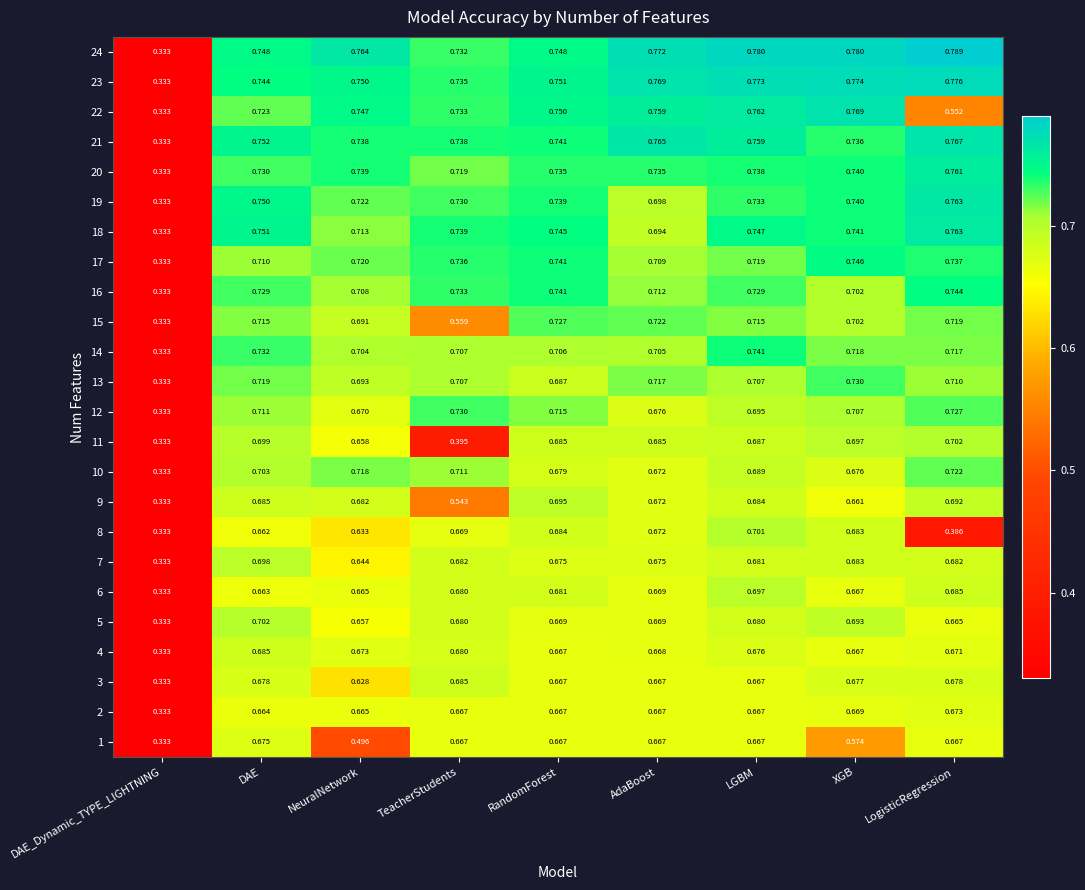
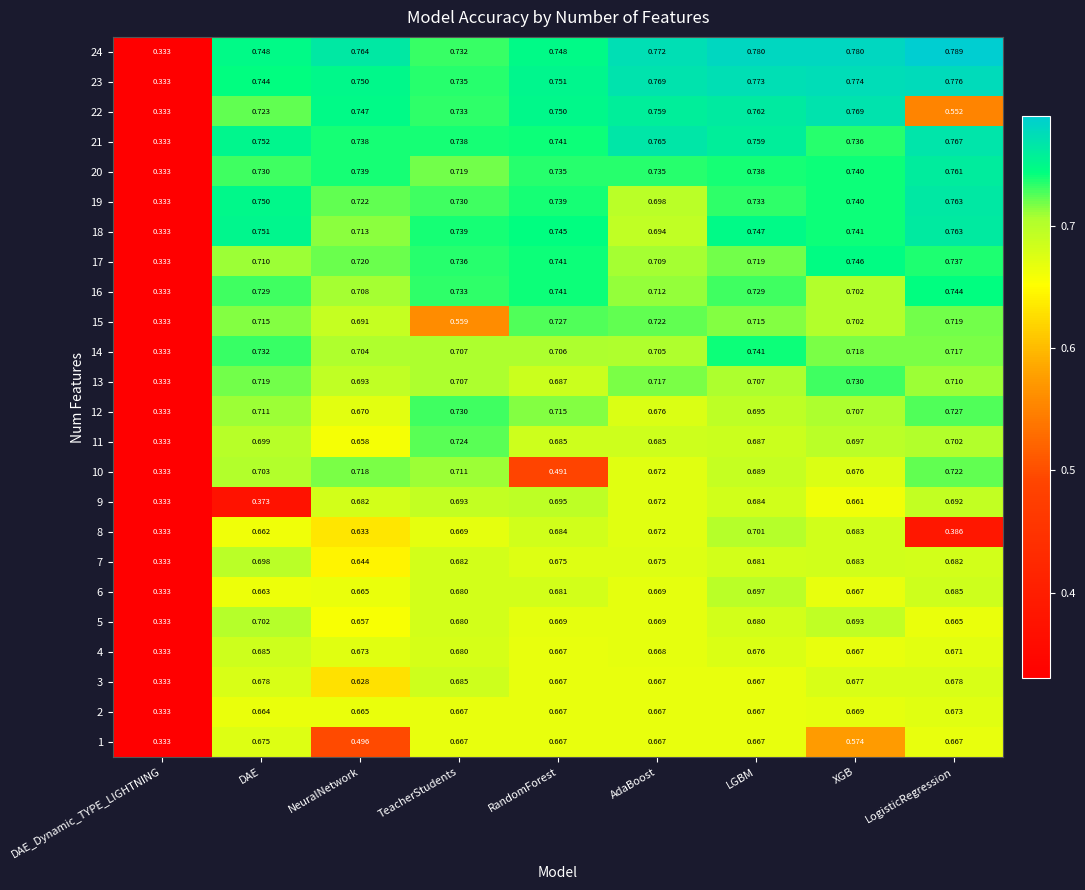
  {
    "11": {
      "DAE_Dynamic_TYPE_LIGHTNING": 0.333,
      "DAE": 0.699,
      "NeuralNetwork": 0.658,
-     "TeacherStudents": 0.395,
+     "TeacherStudents": 0.724,
      "RandomForest": 0.685,
      "AdaBoost": 0.685,
      "LGBM": 0.687,
      "XGB": 0.697,
      "LogisticRegression": 0.702
    },
    "10": {
      "DAE_Dynamic_TYPE_LIGHTNING": 0.333,
      "DAE": 0.703,
      "NeuralNetwork": 0.718,
      "TeacherStudents": 0.711,
-     "RandomForest": 0.679,
+     "RandomForest": 0.491,
      "AdaBoost": 0.672,
      "LGBM": 0.689,
      "XGB": 0.676,
      "LogisticRegression": 0.722
    },
    "9": {
      "DAE_Dynamic_TYPE_LIGHTNING": 0.333,
-     "DAE": 0.685,
+     "DAE": 0.373,
      "NeuralNetwork": 0.682,
-     "TeacherStudents": 0.543,
+     "TeacherStudents": 0.693,
      "RandomForest": 0.695,
      "AdaBoost": 0.672,
      "LGBM": 0.684,
      "XGB": 0.661,
      "LogisticRegression": 0.692
    }
  }
